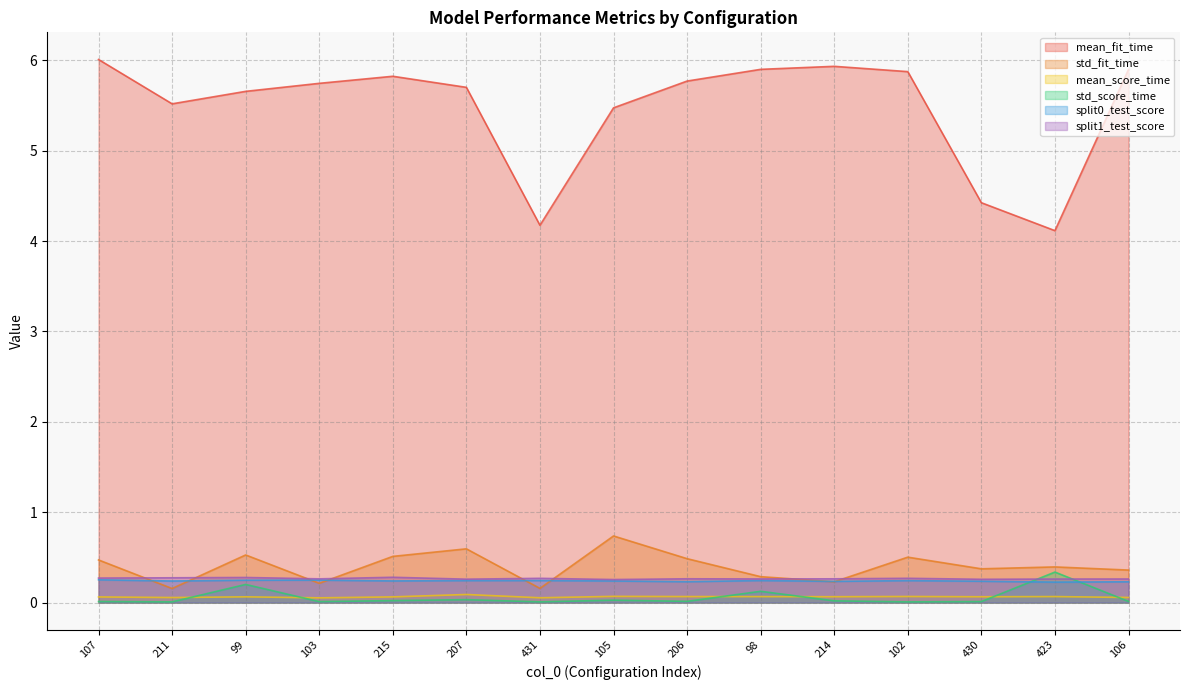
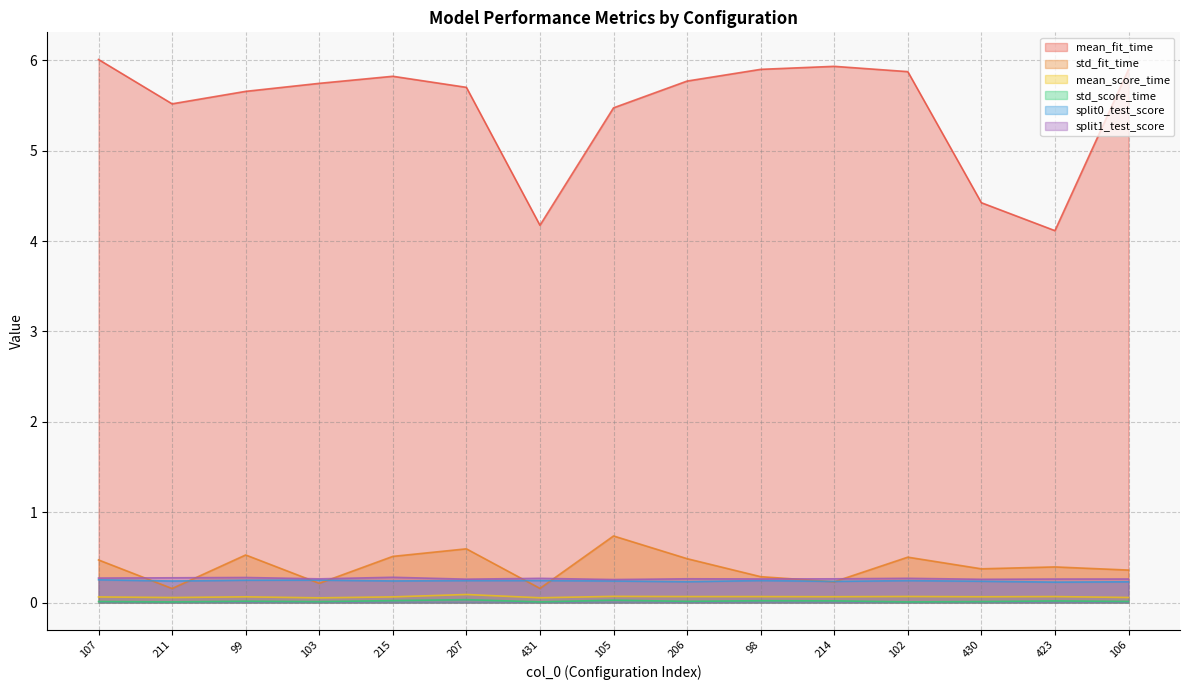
  {
    "std_score_time": {
      "107": 0.0,
      "211": 0.0,
-     "99": 0.2,
+     "99": 0.0,
      "103": 0.0,
      "215": 0.0,
      "207": 0.0,
      "431": 0.0,
      "105": 0.0,
      "206": 0.0,
-     "98": 0.1,
+     "98": 0.0,
      "214": 0.0,
      "102": 0.0,
      "430": 0.0,
-     "423": 0.3,
+     "423": 0.0,
      "106": 0.0
    },
    "split0_test_score": {
      "211": 0.2,
      "99": 0.2,
      "215": 0.2,
      "206": 0.2,
      "423": 0.2,
      "106": 0.2
    },
    "split1_test_score": {
      "211": 0.3,
      "99": 0.3,
      "215": 0.3,
      "206": 0.3,
      "214": 0.3,
      "423": 0.3,
      "106": 0.3
    }
  }
